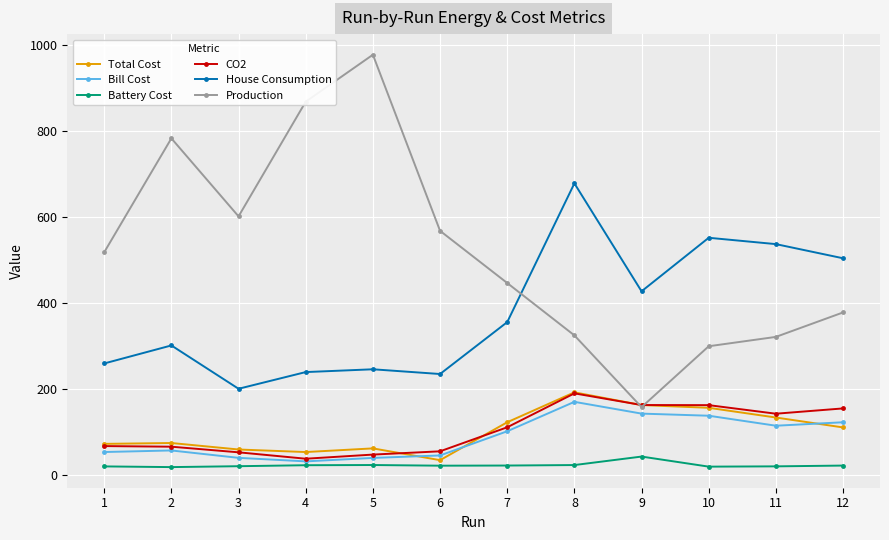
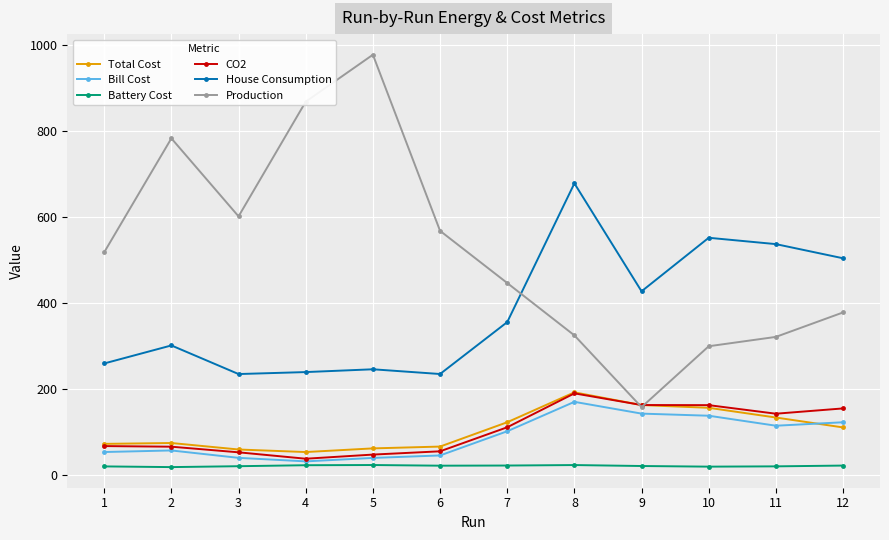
  {
    "Total Cost": {
      "2": 70,
      "3": 60,
      "4": 50,
      "5": 60,
-     "6": 30,
+     "6": 70,
      "7": 120,
      "10": 160,
      "11": 130,
      "12": 110
    },
    "Bill Cost": {
      "1": 50,
      "2": 60,
      "3": 40,
      "4": 30,
      "5": 40,
      "6": 40,
      "7": 100,
      "8": 170,
      "9": 140,
      "10": 140,
      "11": 110,
      "12": 120
    },
    "Battery Cost": {
      "1": 20,
      "2": 20,
      "3": 20,
      "4": 20,
      "5": 20,
      "6": 20,
      "7": 20,
      "8": 20,
-     "9": 40,
+     "9": 20,
      "10": 20,
      "11": 20,
      "12": 20
    },
    "CO2": {
      "2": 60,
      "3": 50,
      "4": 40,
      "5": 50,
      "6": 50,
      "7": 110,
      "10": 160,
      "11": 140,
      "12": 150
    },
    "House Consumption": {
      "1": 260,
      "2": 300,
-     "3": 200,
+     "3": 230,
      "4": 240,
      "5": 250,
      "6": 230,
      "7": 360,
      "8": 680,
      "9": 430,
      "10": 550,
      "11": 540,
      "12": 500
    },
    "Production": {
      "1": 520,
      "2": 780,
      "3": 600,
      "5": 980,
      "6": 570,
      "7": 450,
      "8": 320,
      "10": 300,
      "11": 320,
      "12": 380
    }
  }
